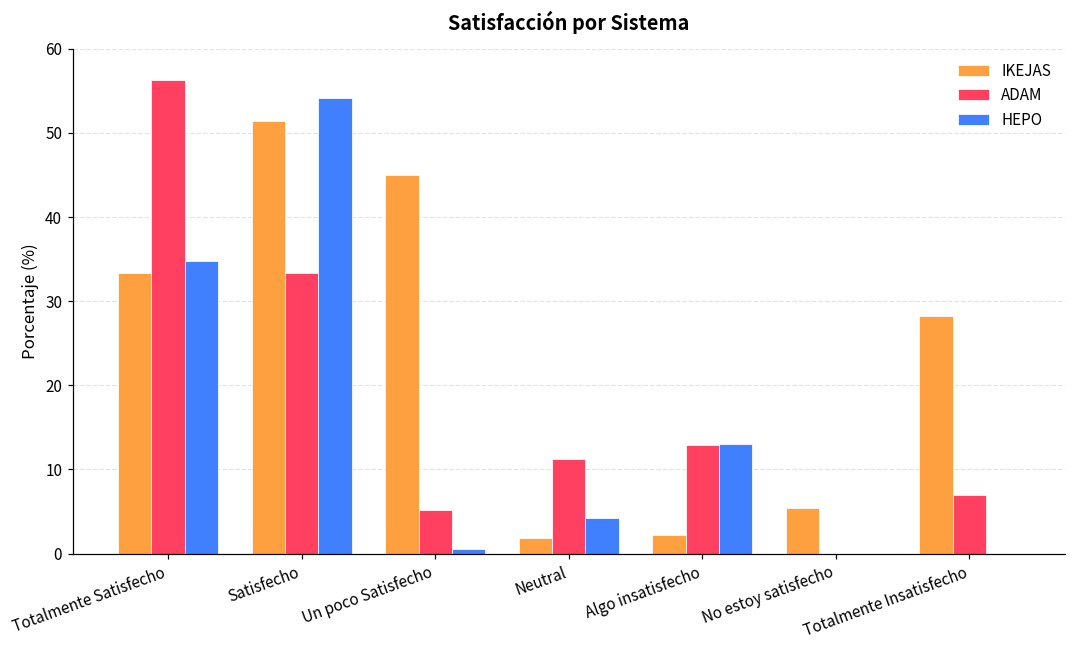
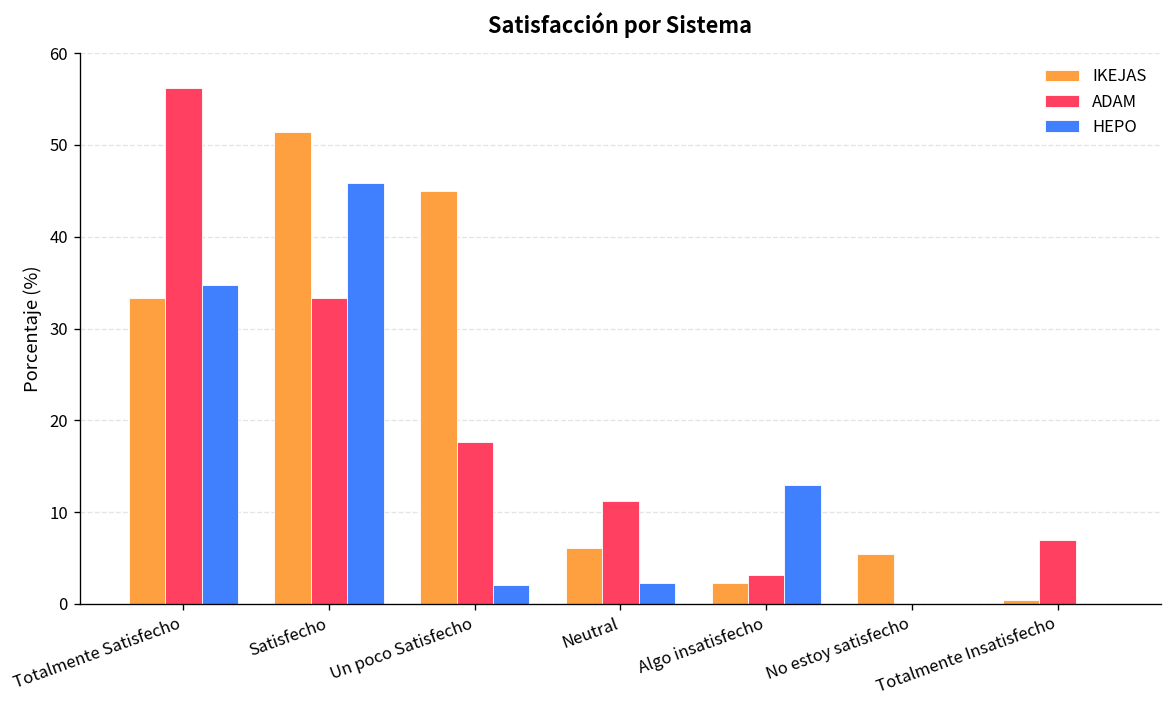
  {
    "IKEJAS": {
      "Totalmente Satisfecho": 33,
      "Satisfecho": 51,
      "Un poco Satisfecho": 45,
-     "Neutral": 2,
+     "Neutral": 6,
      "Algo insatisfecho": 2,
      "No estoy satisfecho": 5,
-     "Totalmente Insatisfecho": 28
+     "Totalmente Insatisfecho": 0
    },
    "ADAM": {
      "Totalmente Satisfecho": 56,
      "Satisfecho": 33,
-     "Un poco Satisfecho": 5,
+     "Un poco Satisfecho": 18,
      "Neutral": 11,
-     "Algo insatisfecho": 13,
+     "Algo insatisfecho": 3,
      "No estoy satisfecho": 0,
      "Totalmente Insatisfecho": 7
    },
    "HEPO": {
      "Totalmente Satisfecho": 35,
-     "Satisfecho": 54,
-     "Un poco Satisfecho": 1,
-     "Neutral": 4,
+     "Satisfecho": 46,
+     "Un poco Satisfecho": 2,
+     "Neutral": 2,
      "Algo insatisfecho": 13,
      "No estoy satisfecho": 0,
      "Totalmente Insatisfecho": 0
    }
  }
